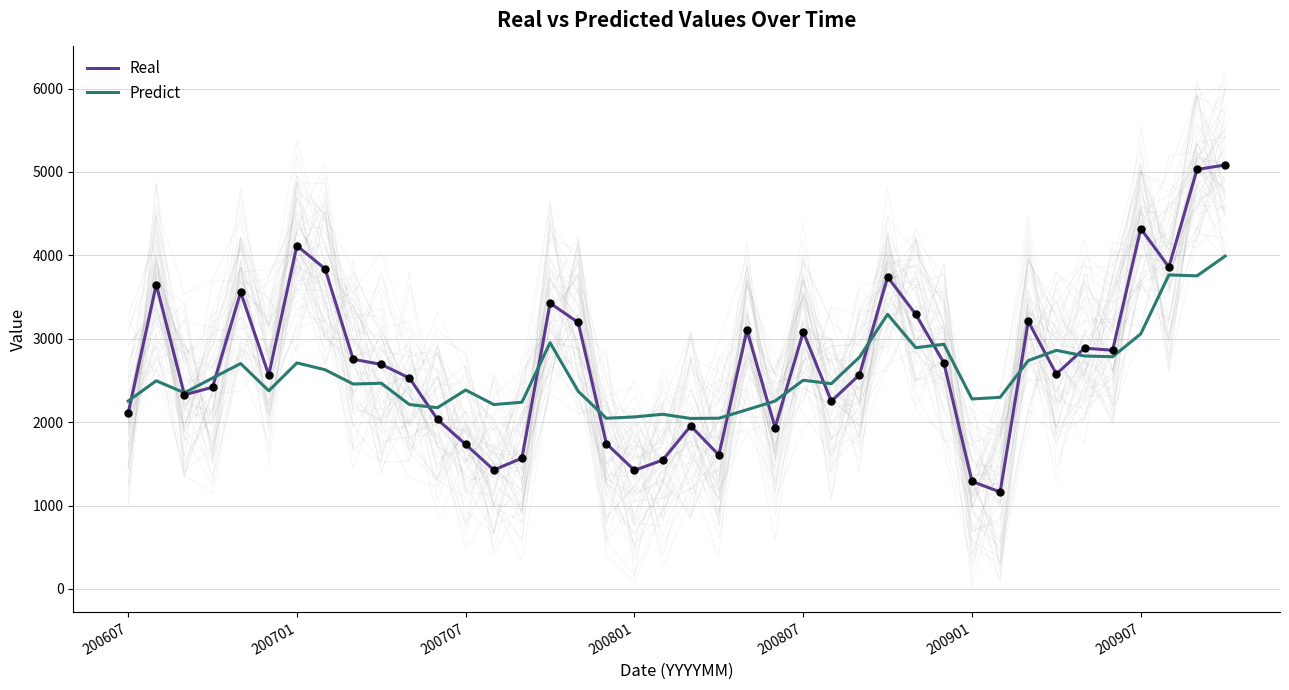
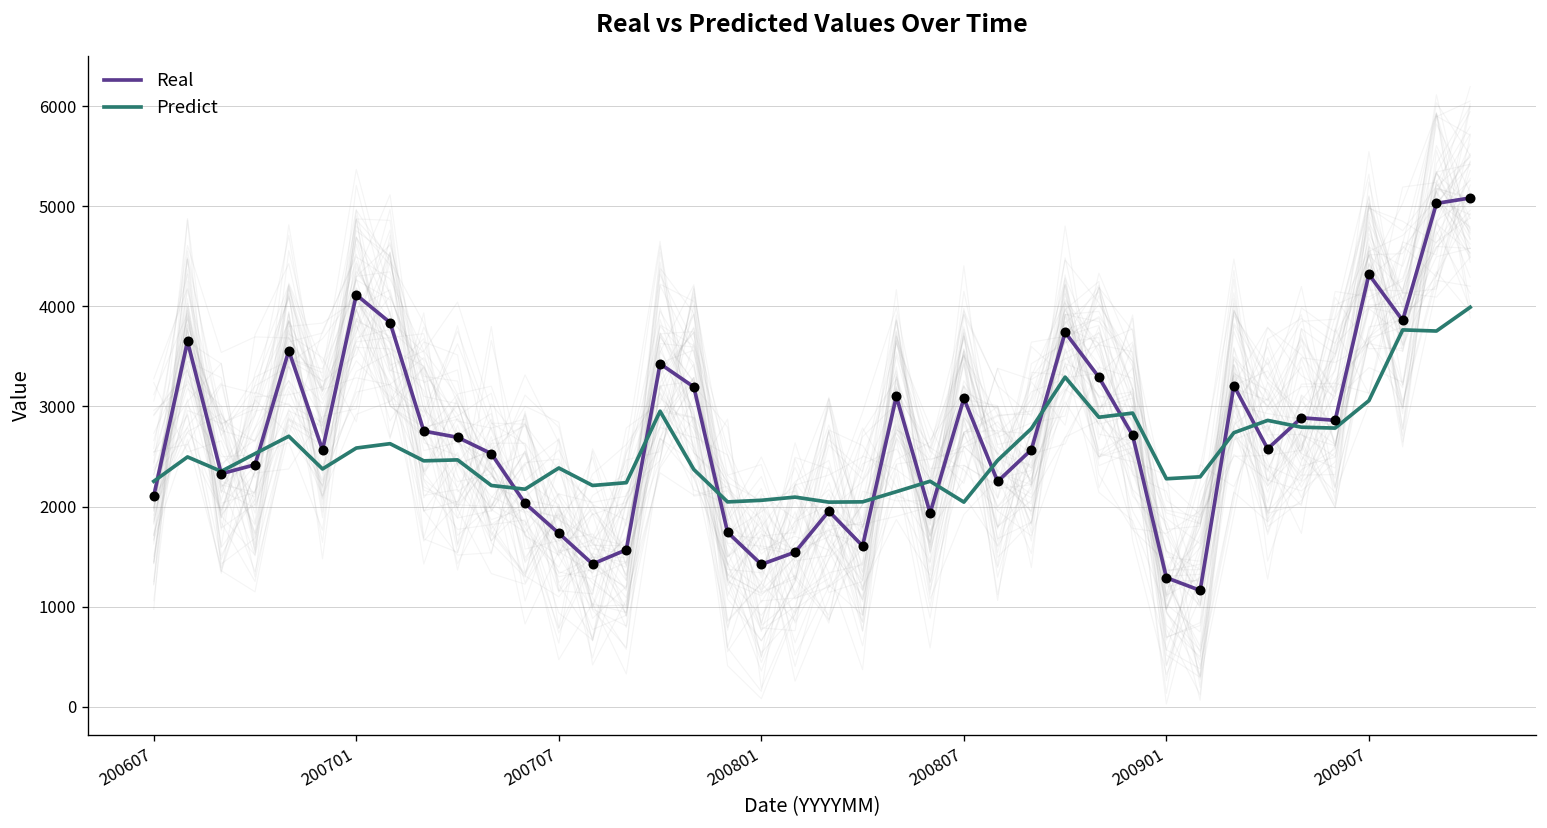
  {
    "Real": {
      "200801": 1400
    },
    "Predict": {
-     "200701": 2700,
-     "200807": 2500,
+     "200701": 2600,
+     "200807": 2000,
      "200901": 2300
    }
  }
